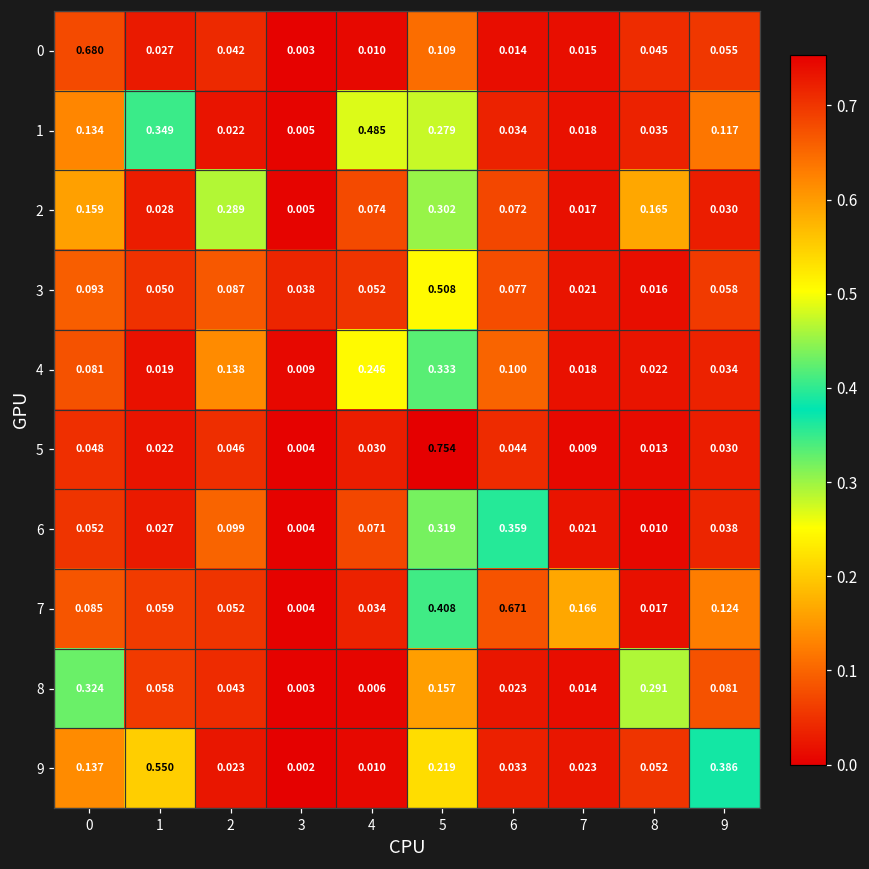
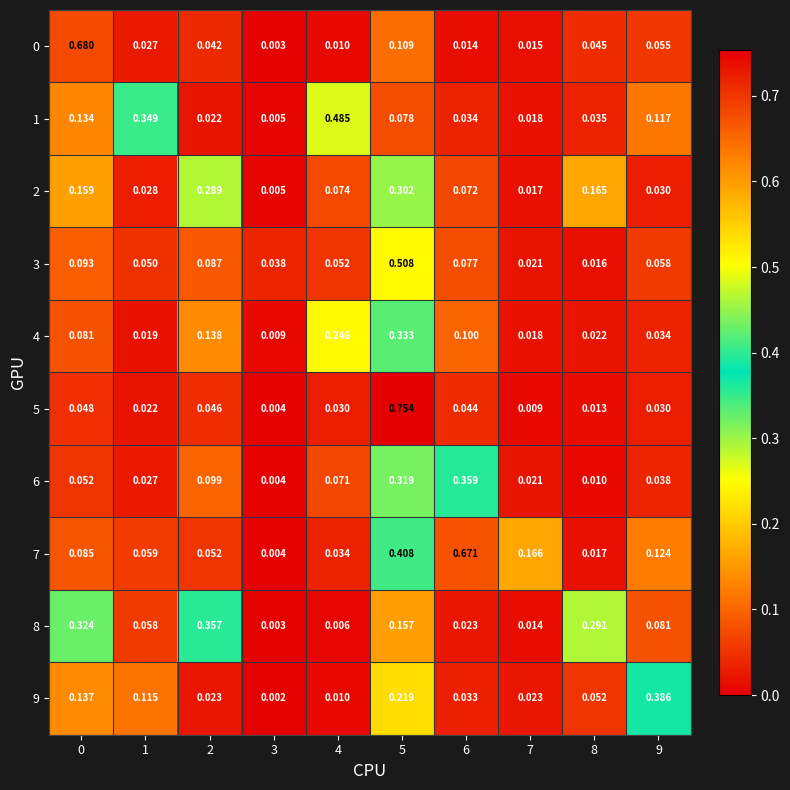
  {
    "0": {
      "0": 0.680,
      "1": 0.027,
      "2": 0.042,
      "3": 0.003,
      "4": 0.010,
      "5": 0.109,
      "6": 0.014,
      "7": 0.015,
      "8": 0.045,
      "9": 0.055
    },
    "1": {
      "0": 0.134,
      "1": 0.349,
      "2": 0.022,
      "3": 0.005,
      "4": 0.485,
-     "5": 0.279,
+     "5": 0.078,
      "6": 0.034,
      "7": 0.018,
      "8": 0.035,
      "9": 0.117
    },
    "2": {
      "0": 0.159,
      "1": 0.028,
      "2": 0.289,
      "3": 0.005,
      "4": 0.074,
      "5": 0.302,
      "6": 0.072,
      "7": 0.017,
      "8": 0.165,
      "9": 0.030
    },
    "3": {
      "0": 0.093,
      "1": 0.050,
      "2": 0.087,
      "3": 0.038,
      "4": 0.052,
      "5": 0.508,
      "6": 0.077,
      "7": 0.021,
      "8": 0.016,
      "9": 0.058
    },
    "4": {
      "0": 0.081,
      "1": 0.019,
      "2": 0.138,
      "3": 0.009,
      "4": 0.246,
      "5": 0.333,
      "6": 0.100,
      "7": 0.018,
      "8": 0.022,
      "9": 0.034
    },
    "5": {
      "0": 0.048,
      "1": 0.022,
      "2": 0.046,
      "3": 0.004,
      "4": 0.030,
      "5": 0.754,
      "6": 0.044,
      "7": 0.009,
      "8": 0.013,
      "9": 0.030
    },
    "6": {
      "0": 0.052,
      "1": 0.027,
      "2": 0.099,
      "3": 0.004,
      "4": 0.071,
      "5": 0.319,
      "6": 0.359,
      "7": 0.021,
      "8": 0.010,
      "9": 0.038
    },
    "7": {
      "0": 0.085,
      "1": 0.059,
      "2": 0.052,
      "3": 0.004,
      "4": 0.034,
      "5": 0.408,
      "6": 0.671,
      "7": 0.166,
      "8": 0.017,
      "9": 0.124
    },
    "8": {
      "0": 0.324,
      "1": 0.058,
-     "2": 0.043,
+     "2": 0.357,
      "3": 0.003,
      "4": 0.006,
      "5": 0.157,
      "6": 0.023,
      "7": 0.014,
      "8": 0.291,
      "9": 0.081
    },
    "9": {
      "0": 0.137,
-     "1": 0.550,
+     "1": 0.115,
      "2": 0.023,
      "3": 0.002,
      "4": 0.010,
      "5": 0.219,
      "6": 0.033,
      "7": 0.023,
      "8": 0.052,
      "9": 0.386
    }
  }
